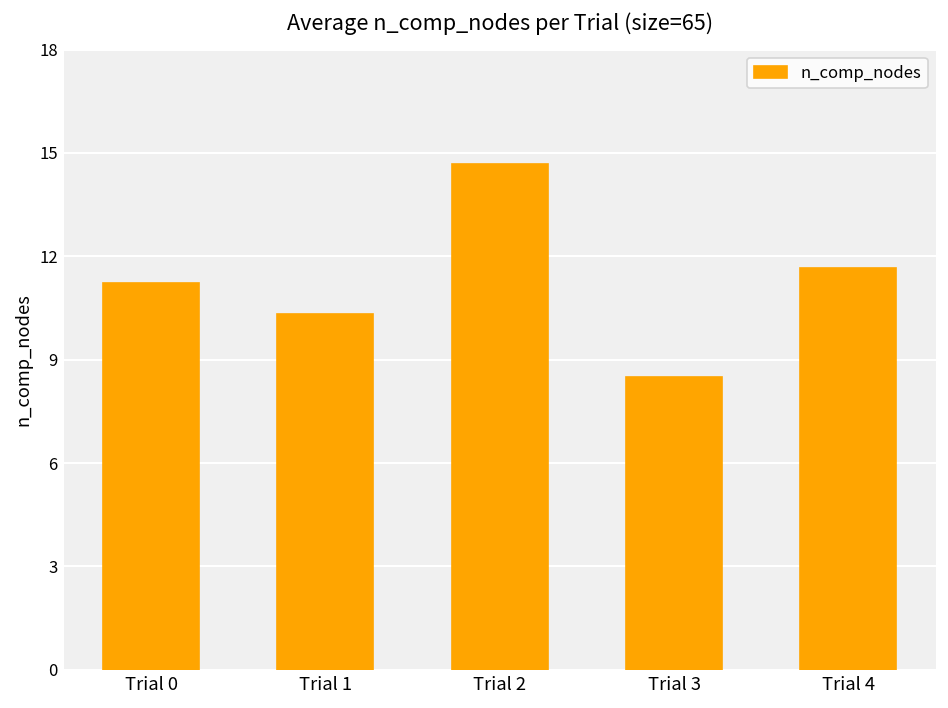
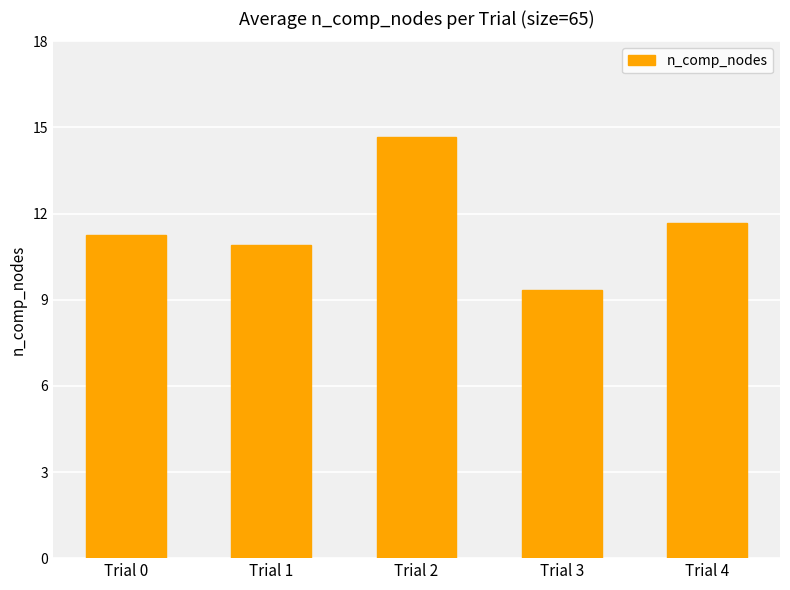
  {
    "Trial 0": 11.2,
-   "Trial 1": 10.3,
+   "Trial 1": 10.9,
    "Trial 2": 14.7,
-   "Trial 3": 8.5,
+   "Trial 3": 9.3,
    "Trial 4": 11.7
  }
